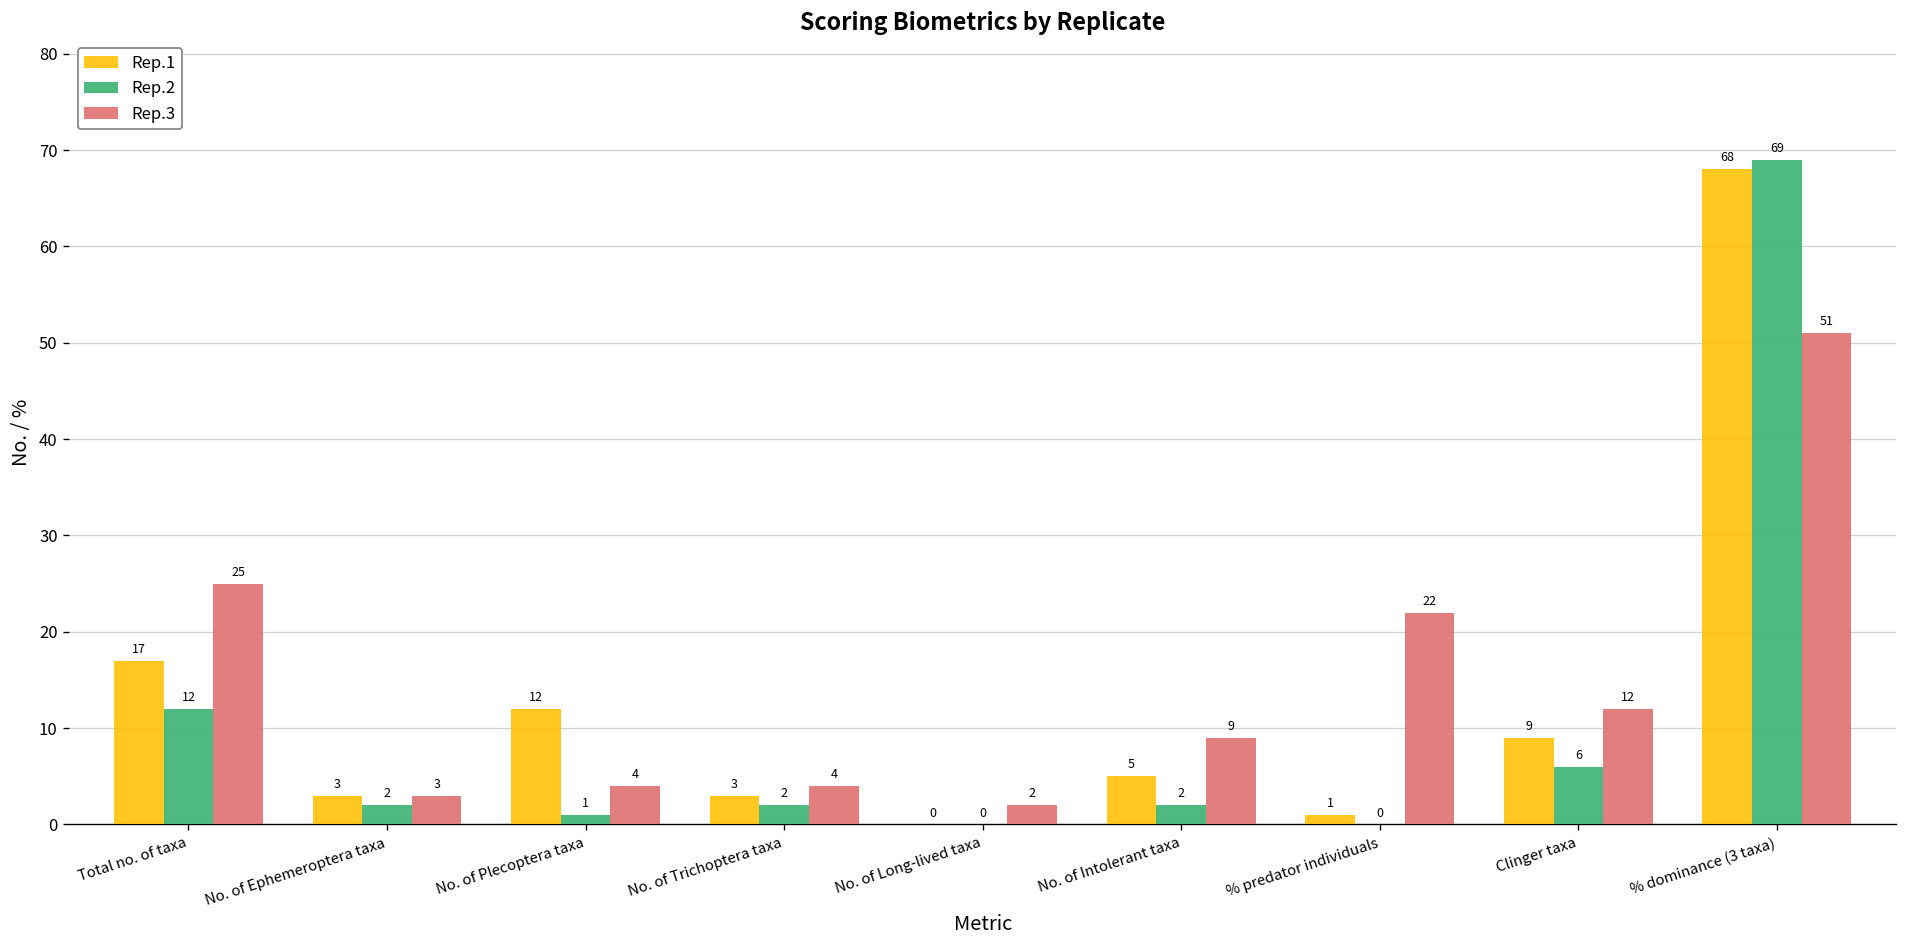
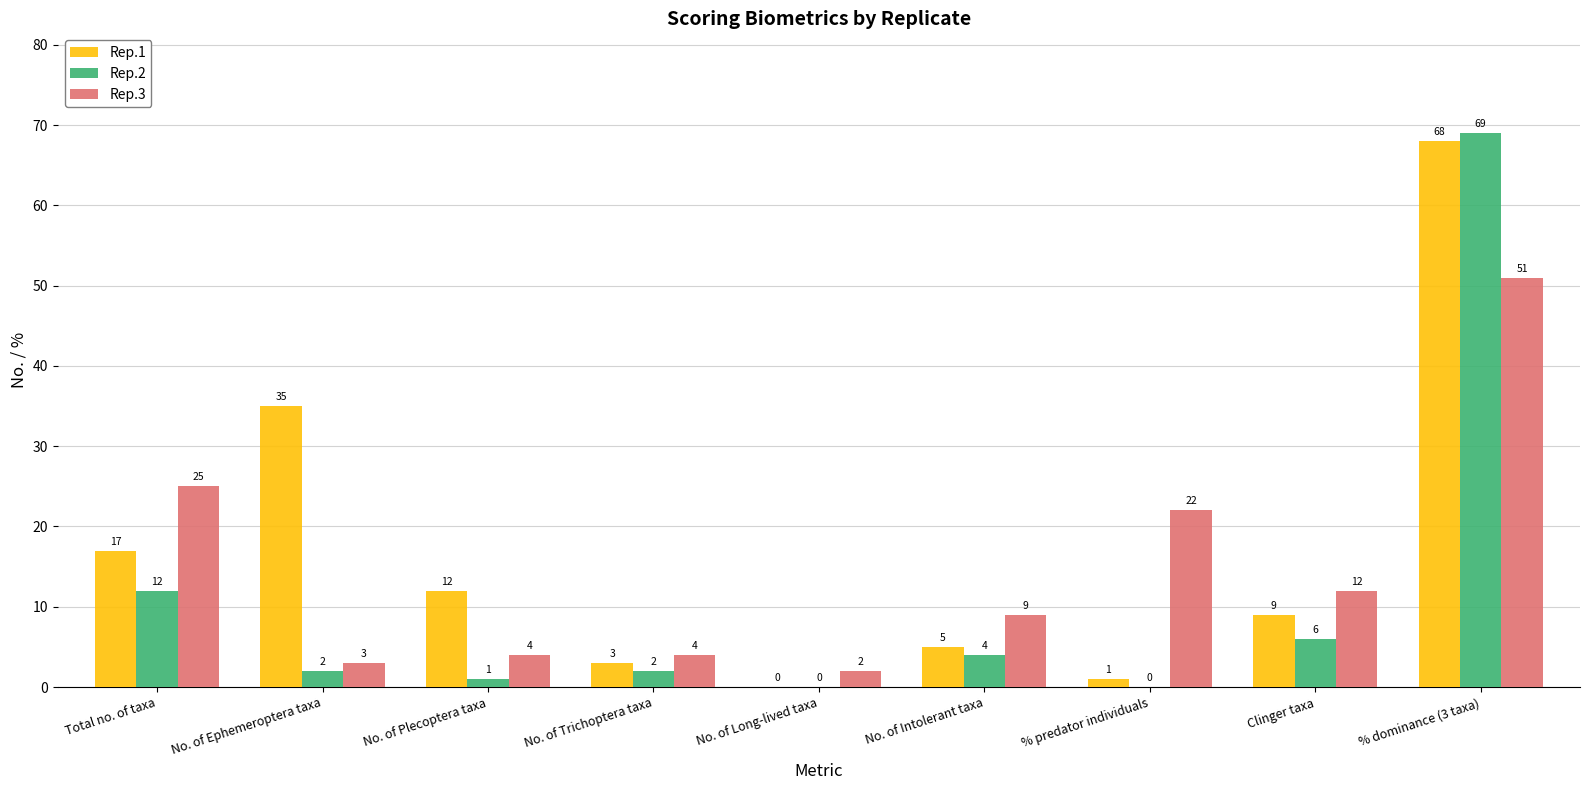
  {
    "Rep.1": {
      "Total no. of taxa": 17,
-     "No. of Ephemeroptera taxa": 3,
+     "No. of Ephemeroptera taxa": 35,
      "No. of Plecoptera taxa": 12,
      "No. of Trichoptera taxa": 3,
      "No. of Long-lived taxa": 0,
      "No. of Intolerant taxa": 5,
      "% predator individuals": 1,
      "Clinger taxa": 9,
      "% dominance (3 taxa)": 68
    },
    "Rep.2": {
      "Total no. of taxa": 12,
      "No. of Ephemeroptera taxa": 2,
      "No. of Plecoptera taxa": 1,
      "No. of Trichoptera taxa": 2,
      "No. of Long-lived taxa": 0,
-     "No. of Intolerant taxa": 2,
+     "No. of Intolerant taxa": 4,
      "% predator individuals": 0,
      "Clinger taxa": 6,
      "% dominance (3 taxa)": 69
    },
    "Rep.3": {
      "Total no. of taxa": 25,
      "No. of Ephemeroptera taxa": 3,
      "No. of Plecoptera taxa": 4,
      "No. of Trichoptera taxa": 4,
      "No. of Long-lived taxa": 2,
      "No. of Intolerant taxa": 9,
      "% predator individuals": 22,
      "Clinger taxa": 12,
      "% dominance (3 taxa)": 51
    }
  }
